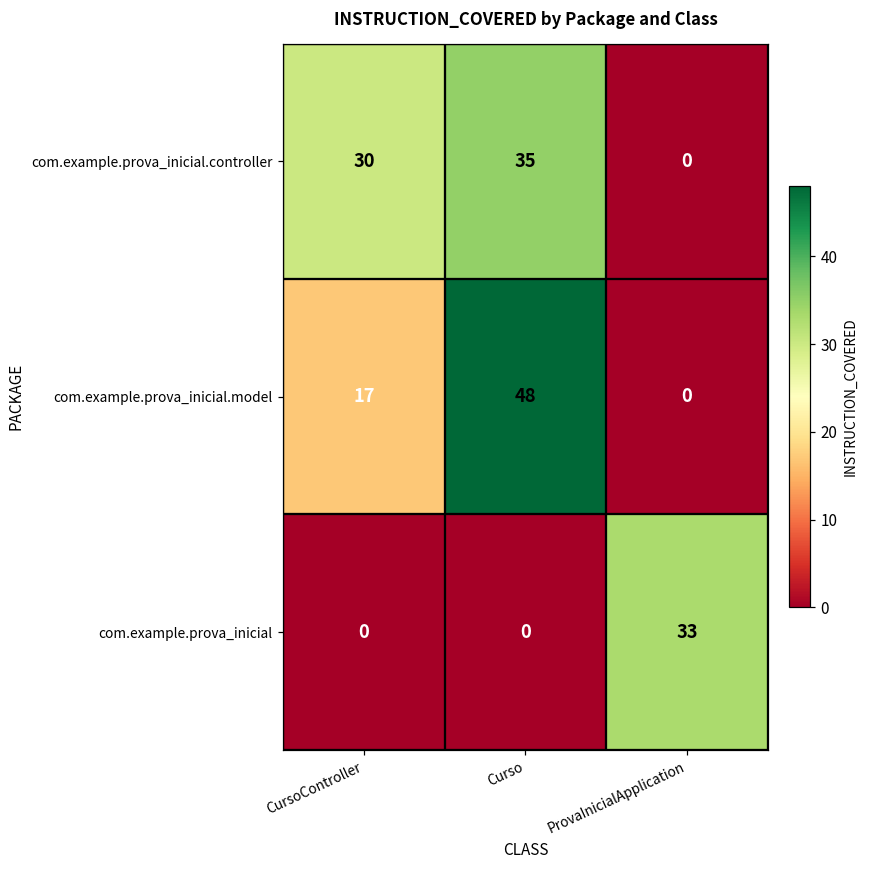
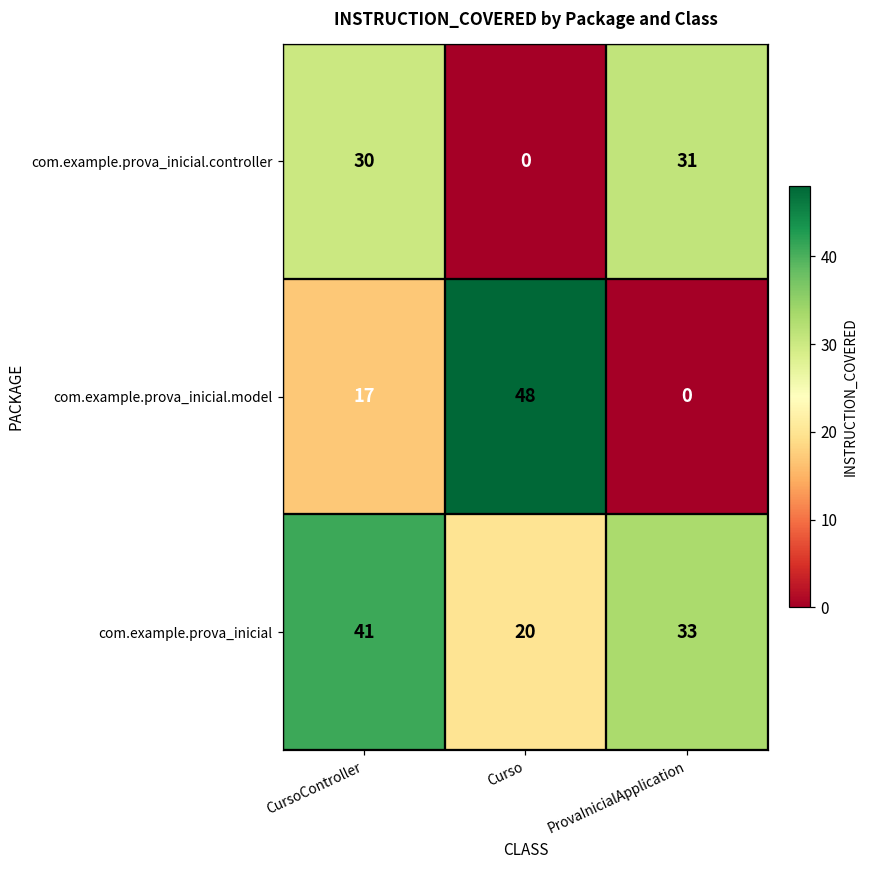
  {
    "com.example.prova_inicial.controller": {
      "CursoController": 30,
-     "Curso": 35,
-     "ProvaInicialApplication": 0
+     "Curso": 0,
+     "ProvaInicialApplication": 31
    },
    "com.example.prova_inicial.model": {
      "CursoController": 17,
      "Curso": 48,
      "ProvaInicialApplication": 0
    },
    "com.example.prova_inicial": {
-     "CursoController": 0,
-     "Curso": 0,
+     "CursoController": 41,
+     "Curso": 20,
      "ProvaInicialApplication": 33
    }
  }
